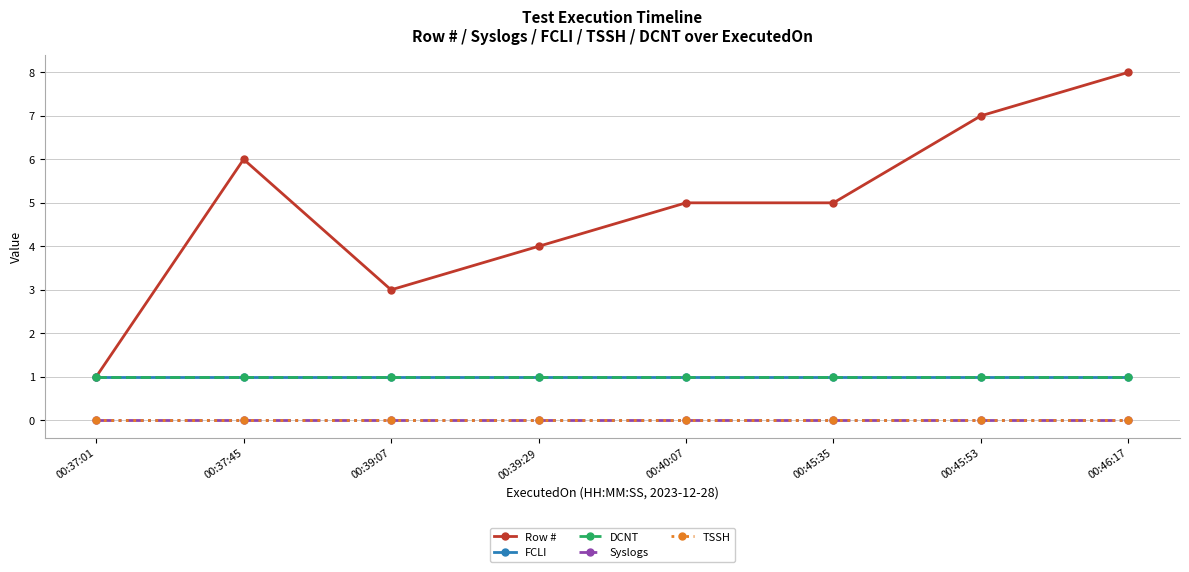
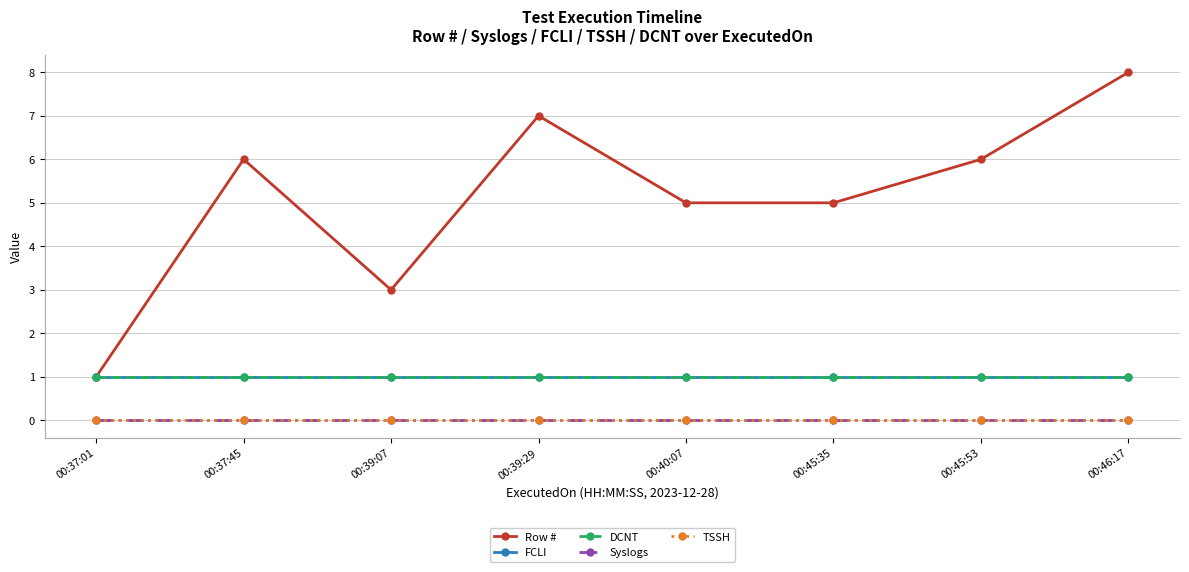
  {
    "Row #": {
      "00:37:45": 6,
      "00:39:07": 3,
-     "00:39:29": 4,
+     "00:39:29": 7,
      "00:40:07": 5,
      "00:45:35": 5,
-     "00:45:53": 7,
+     "00:45:53": 6,
      "00:46:17": 8
    },
    "DCNT": {
      "00:37:45": 1,
      "00:39:07": 1,
      "00:39:29": 1,
      "00:40:07": 1,
      "00:45:35": 1,
      "00:45:53": 1,
      "00:46:17": 1
    },
    "TSSH": {
      "00:37:01": 0,
      "00:37:45": 0,
      "00:39:07": 0,
      "00:39:29": 0,
      "00:40:07": 0,
      "00:45:35": 0,
      "00:45:53": 0,
      "00:46:17": 0
    }
  }
